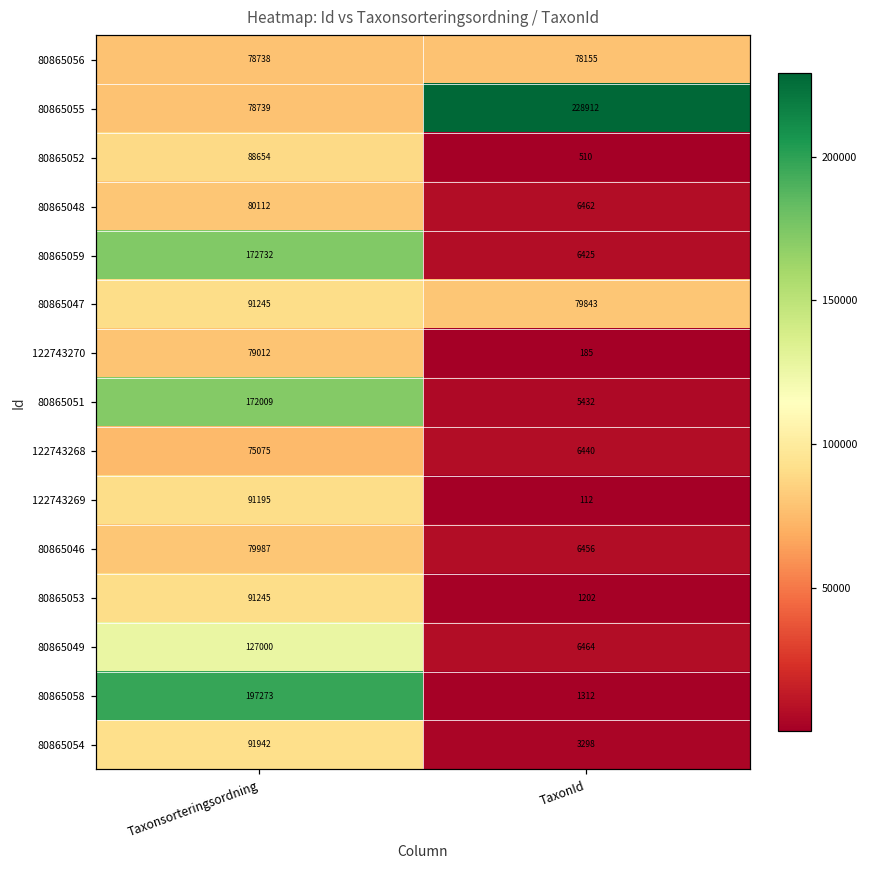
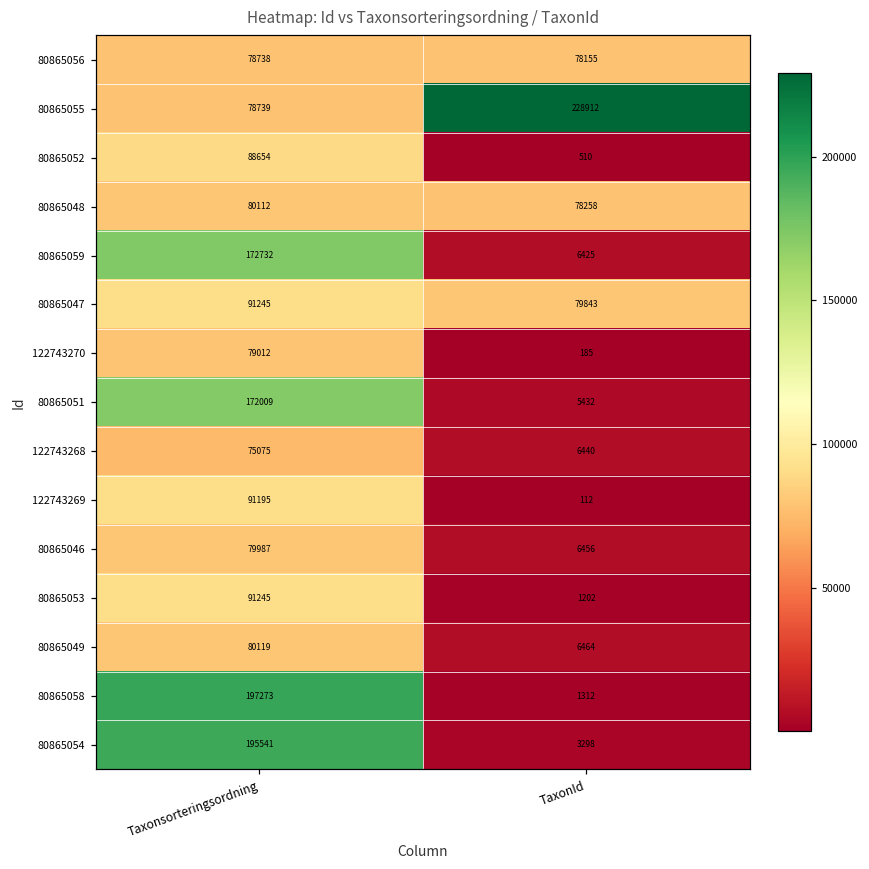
  {
    "80865056": {
      "Taxonsorteringsordning": 78738,
      "TaxonId": 78155
    },
    "80865055": {
      "Taxonsorteringsordning": 78739,
      "TaxonId": 228912
    },
    "80865052": {
      "Taxonsorteringsordning": 88654,
      "TaxonId": 510
    },
    "80865048": {
      "Taxonsorteringsordning": 80112,
-     "TaxonId": 6462
+     "TaxonId": 78258
    },
    "80865059": {
      "Taxonsorteringsordning": 172732,
      "TaxonId": 6425
    },
    "80865047": {
      "Taxonsorteringsordning": 91245,
      "TaxonId": 79843
    },
    "122743270": {
      "Taxonsorteringsordning": 79012,
      "TaxonId": 185
    },
    "80865051": {
      "Taxonsorteringsordning": 172009,
      "TaxonId": 5432
    },
    "122743268": {
      "Taxonsorteringsordning": 75075,
      "TaxonId": 6440
    },
    "122743269": {
      "Taxonsorteringsordning": 91195,
      "TaxonId": 112
    },
    "80865046": {
      "Taxonsorteringsordning": 79987,
      "TaxonId": 6456
    },
    "80865053": {
      "Taxonsorteringsordning": 91245,
      "TaxonId": 1202
    },
    "80865049": {
-     "Taxonsorteringsordning": 127000,
+     "Taxonsorteringsordning": 80119,
      "TaxonId": 6464
    },
    "80865058": {
      "Taxonsorteringsordning": 197273,
      "TaxonId": 1312
    },
    "80865054": {
-     "Taxonsorteringsordning": 91942,
+     "Taxonsorteringsordning": 195541,
      "TaxonId": 3298
    }
  }
